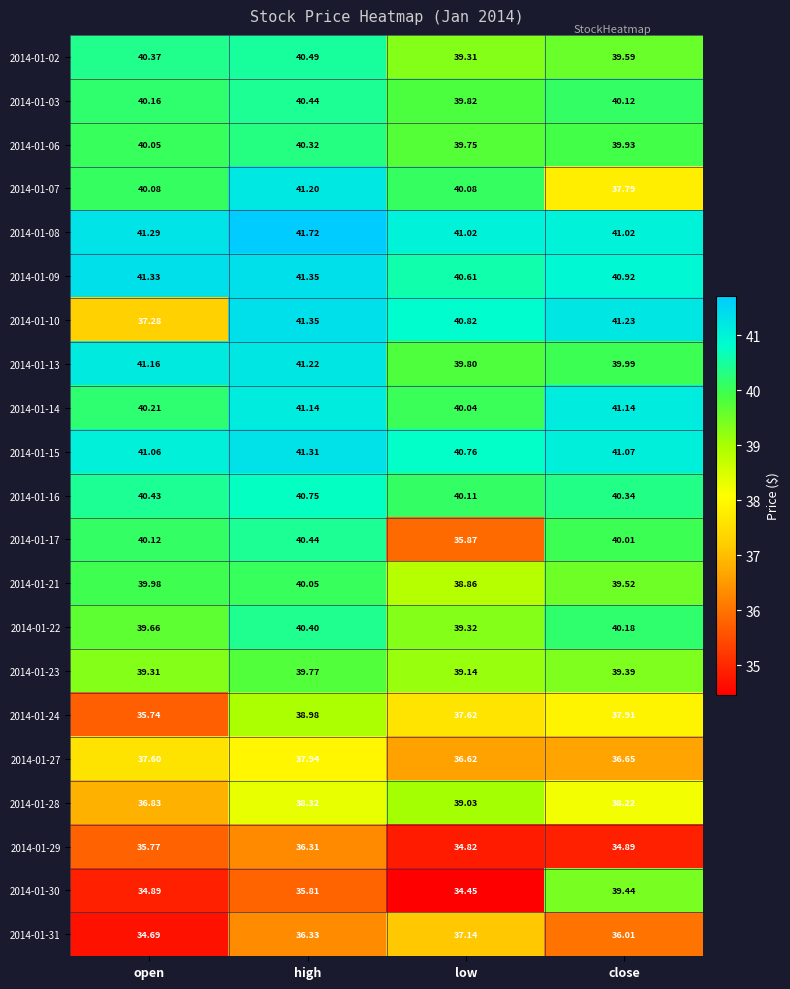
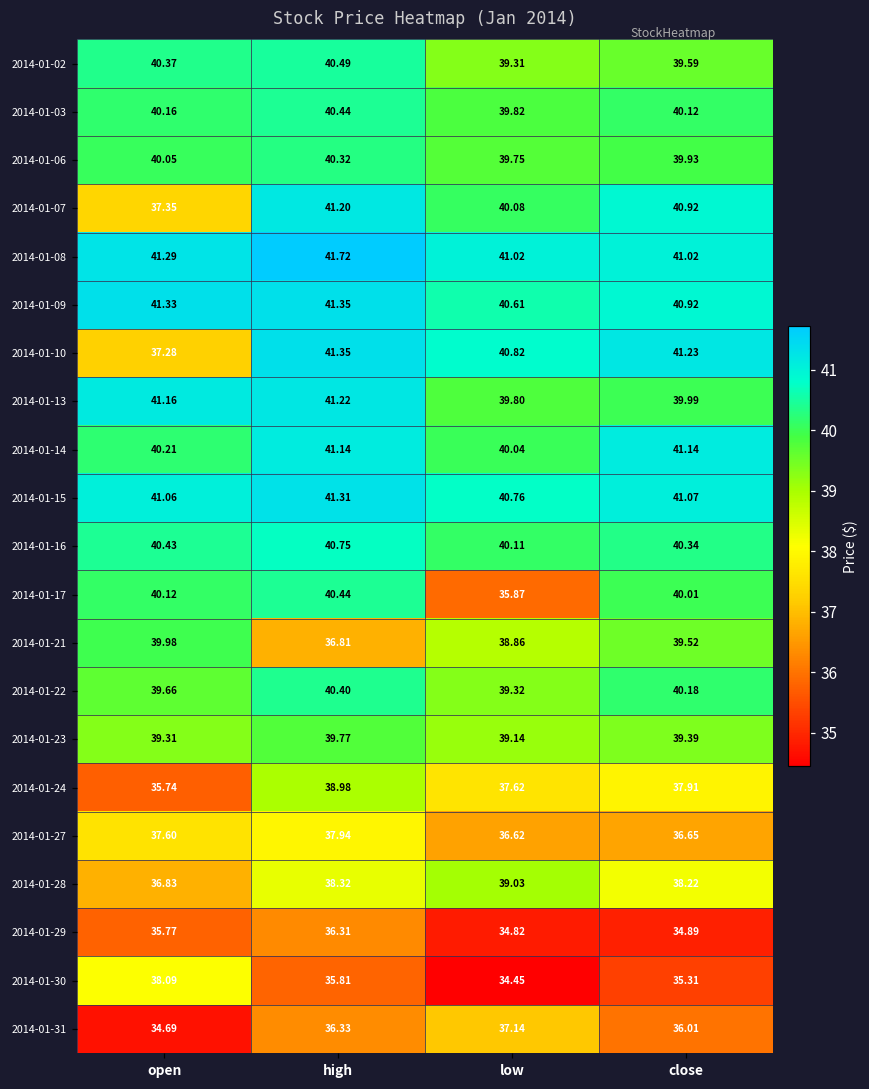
  {
    "2014-01-02": {
      "open": 40.37,
      "high": 40.49,
      "low": 39.31,
      "close": 39.59
    },
    "2014-01-03": {
      "open": 40.16,
      "high": 40.44,
      "low": 39.82,
      "close": 40.12
    },
    "2014-01-06": {
      "open": 40.05,
      "high": 40.32,
      "low": 39.75,
      "close": 39.93
    },
    "2014-01-07": {
-     "open": 40.08,
+     "open": 37.35,
      "high": 41.20,
      "low": 40.08,
-     "close": 37.79
+     "close": 40.92
    },
    "2014-01-08": {
      "open": 41.29,
      "high": 41.72,
      "low": 41.02,
      "close": 41.02
    },
    "2014-01-09": {
      "open": 41.33,
      "high": 41.35,
      "low": 40.61,
      "close": 40.92
    },
    "2014-01-10": {
      "open": 37.28,
      "high": 41.35,
      "low": 40.82,
      "close": 41.23
    },
    "2014-01-13": {
      "open": 41.16,
      "high": 41.22,
      "low": 39.80,
      "close": 39.99
    },
    "2014-01-14": {
      "open": 40.21,
      "high": 41.14,
      "low": 40.04,
      "close": 41.14
    },
    "2014-01-15": {
      "open": 41.06,
      "high": 41.31,
      "low": 40.76,
      "close": 41.07
    },
    "2014-01-16": {
      "open": 40.43,
      "high": 40.75,
      "low": 40.11,
      "close": 40.34
    },
    "2014-01-17": {
      "open": 40.12,
      "high": 40.44,
      "low": 35.87,
      "close": 40.01
    },
    "2014-01-21": {
      "open": 39.98,
-     "high": 40.05,
+     "high": 36.81,
      "low": 38.86,
      "close": 39.52
    },
    "2014-01-22": {
      "open": 39.66,
      "high": 40.40,
      "low": 39.32,
      "close": 40.18
    },
    "2014-01-23": {
      "open": 39.31,
      "high": 39.77,
      "low": 39.14,
      "close": 39.39
    },
    "2014-01-24": {
      "open": 35.74,
      "high": 38.98,
      "low": 37.62,
      "close": 37.91
    },
    "2014-01-27": {
      "open": 37.60,
      "high": 37.94,
      "low": 36.62,
      "close": 36.65
    },
    "2014-01-28": {
      "open": 36.83,
      "high": 38.32,
      "low": 39.03,
      "close": 38.22
    },
    "2014-01-29": {
      "open": 35.77,
      "high": 36.31,
      "low": 34.82,
      "close": 34.89
    },
    "2014-01-30": {
-     "open": 34.89,
+     "open": 38.09,
      "high": 35.81,
      "low": 34.45,
-     "close": 39.44
+     "close": 35.31
    },
    "2014-01-31": {
      "open": 34.69,
      "high": 36.33,
      "low": 37.14,
      "close": 36.01
    }
  }
